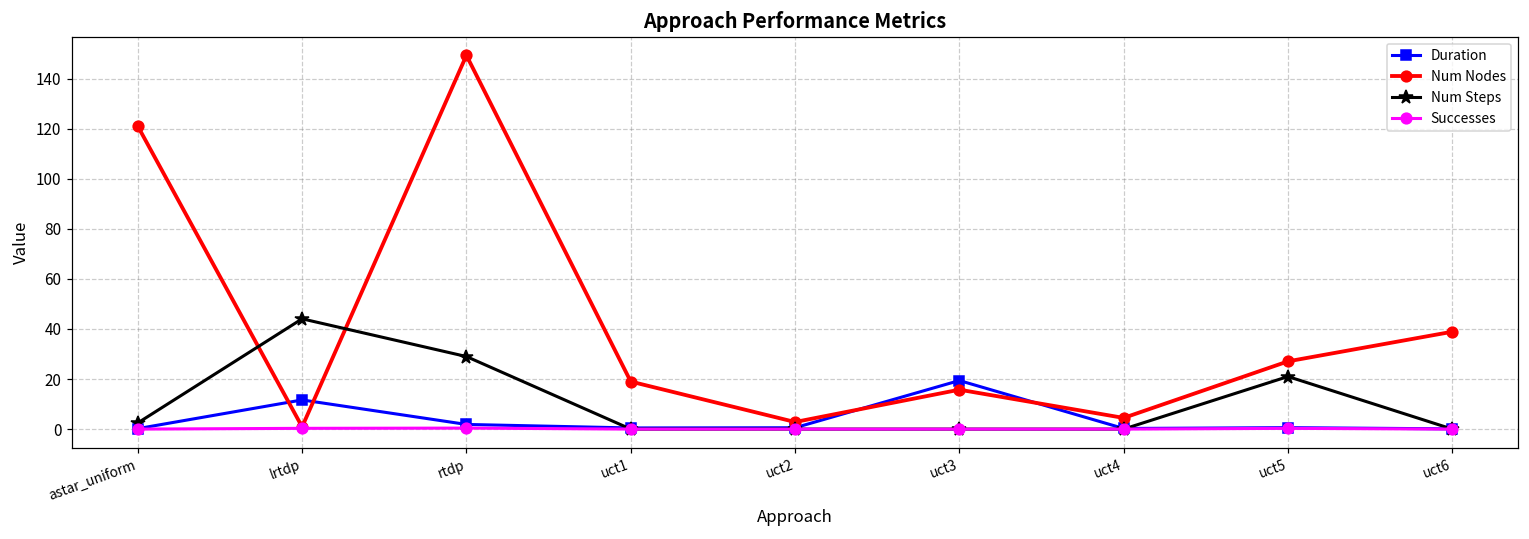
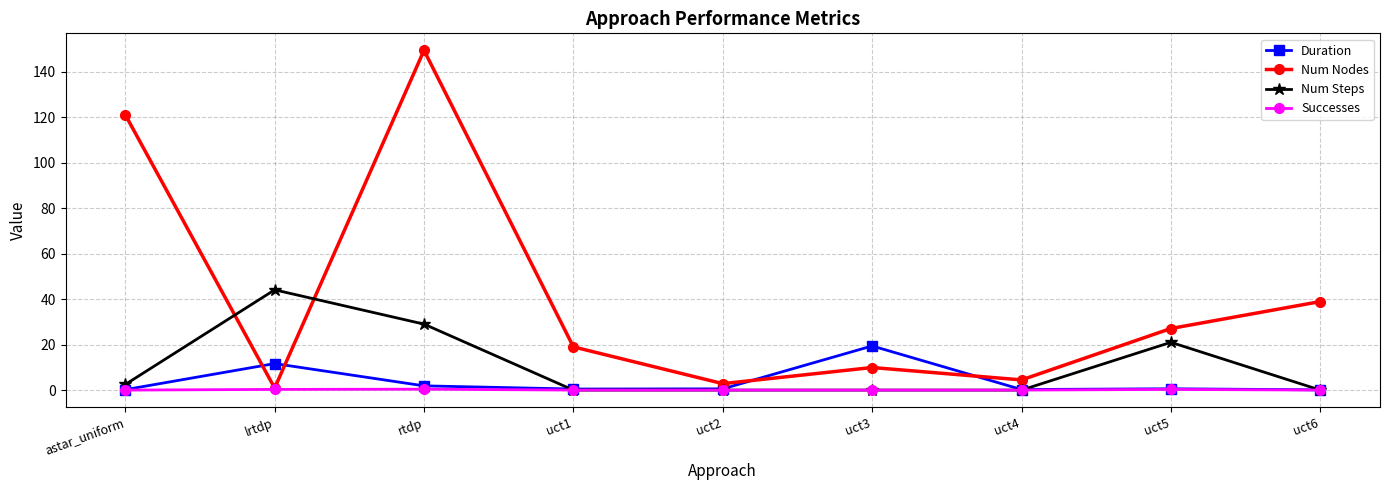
  {
    "Duration": {
      "lrtdp": 12,
      "rtdp": 2,
      "uct3": 19
    },
    "Num Nodes": {
      "astar_uniform": 121,
      "rtdp": 149,
      "uct1": 19,
      "uct2": 3,
-     "uct3": 16,
+     "uct3": 10,
      "uct4": 4,
      "uct5": 27,
      "uct6": 39
    },
    "Num Steps": {
      "astar_uniform": 2,
      "lrtdp": 44,
      "rtdp": 29,
      "uct5": 21
    },
    "Successes": {
      "rtdp": 0
    }
  }
